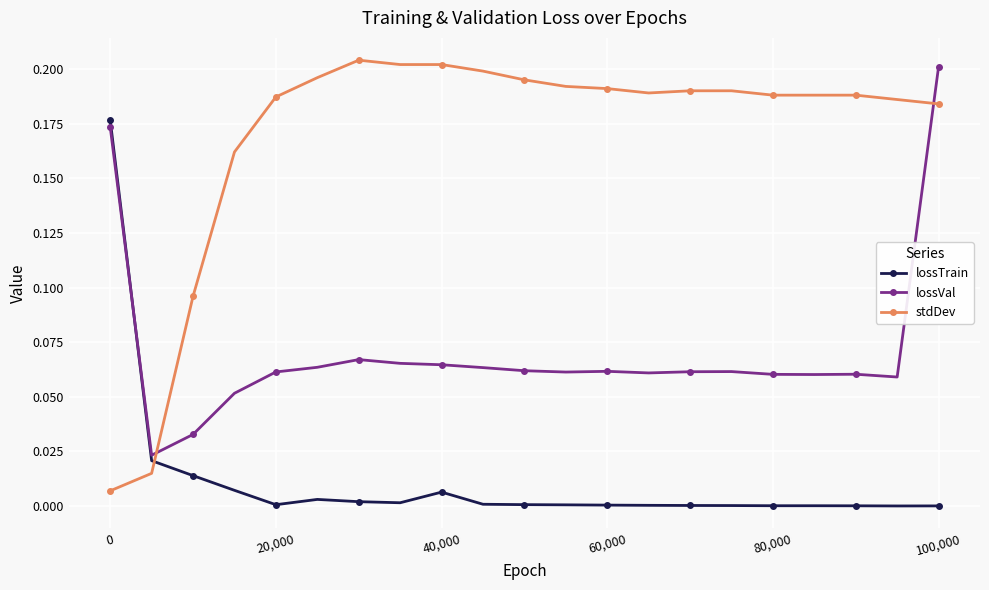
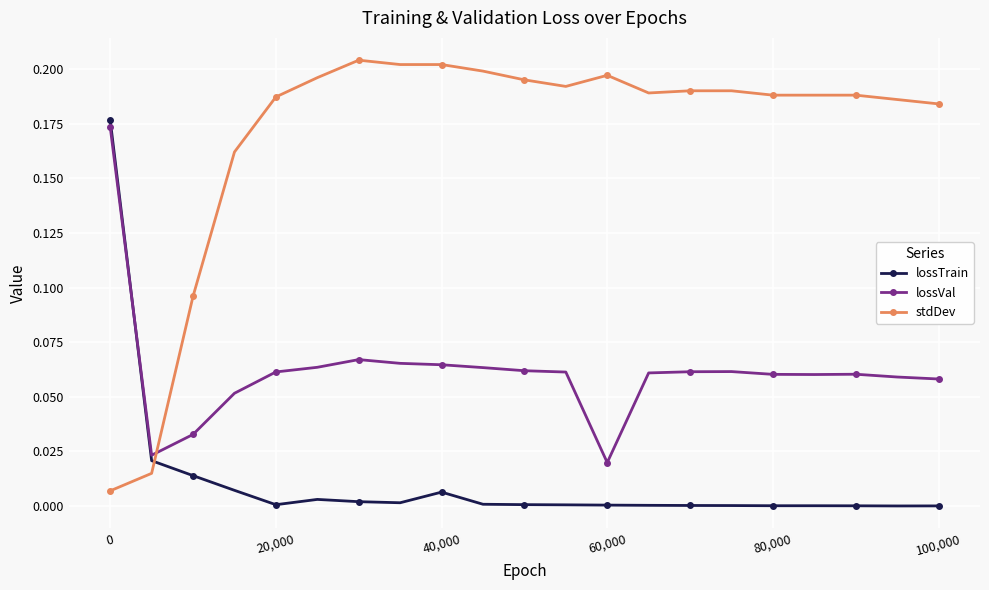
  {
    "lossTrain": {
      "0": 0.177,
      "20,000": 0.001,
      "40,000": 0.006,
      "60,000": 0.000,
      "80,000": 0.000,
      "100,000": 0.000
    },
    "lossVal": {
      "0": 0.173,
      "20,000": 0.061,
      "40,000": 0.065,
-     "60,000": 0.062,
+     "60,000": 0.020,
      "80,000": 0.060,
-     "100,000": 0.201
+     "100,000": 0.058
    },
    "stdDev": {
      "0": 0.007,
      "20,000": 0.187,
      "40,000": 0.202,
-     "60,000": 0.191,
+     "60,000": 0.197,
      "80,000": 0.188,
      "100,000": 0.184
    }
  }
